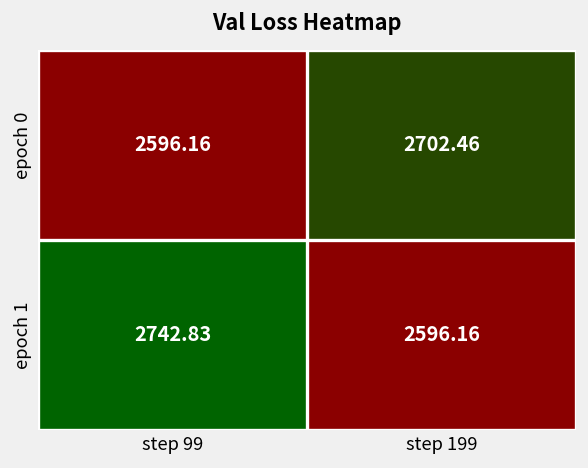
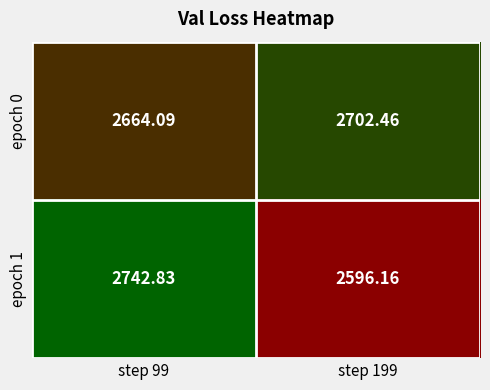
  {
    "epoch 0": {
-     "step 99": 2596.16,
+     "step 99": 2664.09,
      "step 199": 2702.46
    },
    "epoch 1": {
      "step 99": 2742.83,
      "step 199": 2596.16
    }
  }
